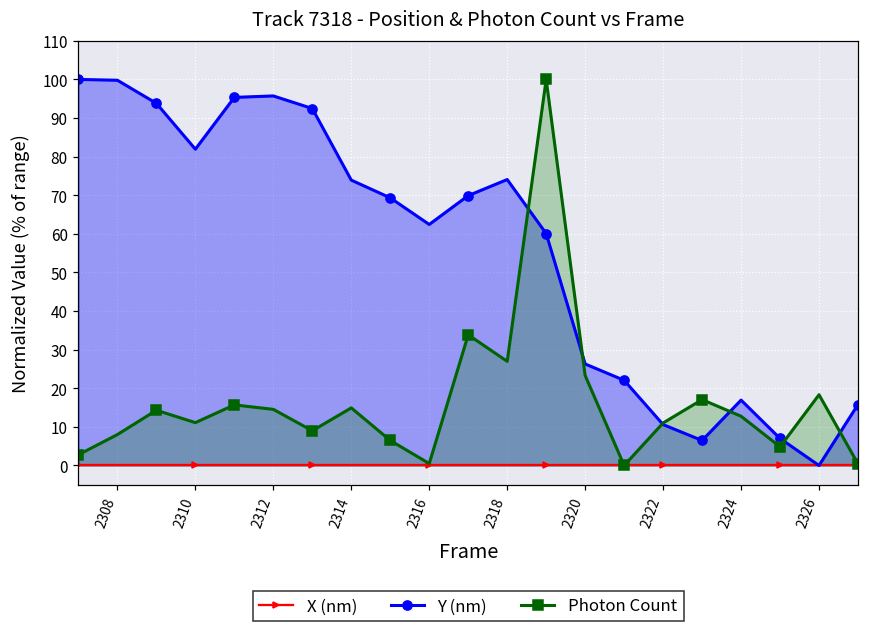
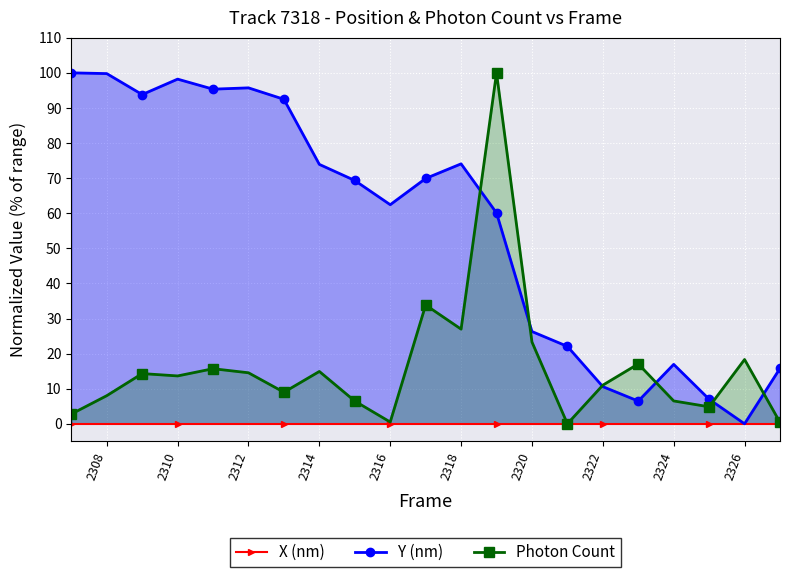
  {
    "X (nm)": {
      "2308": 0,
      "2310": 0,
      "2312": 0,
      "2314": 0,
      "2318": 0,
      "2320": 0,
      "2322": 0,
      "2324": 0
    },
    "Y (nm)": {
      "2308": 100,
-     "2310": 82,
+     "2310": 98,
      "2312": 96,
      "2314": 74,
      "2316": 62,
      "2318": 74,
      "2320": 26,
      "2324": 17
    },
    "Photon Count": {
      "2308": 8,
-     "2310": 11,
+     "2310": 14,
      "2312": 15,
      "2314": 15,
      "2318": 27,
      "2320": 23,
-     "2324": 13,
+     "2324": 7,
      "2326": 18
    }
  }
